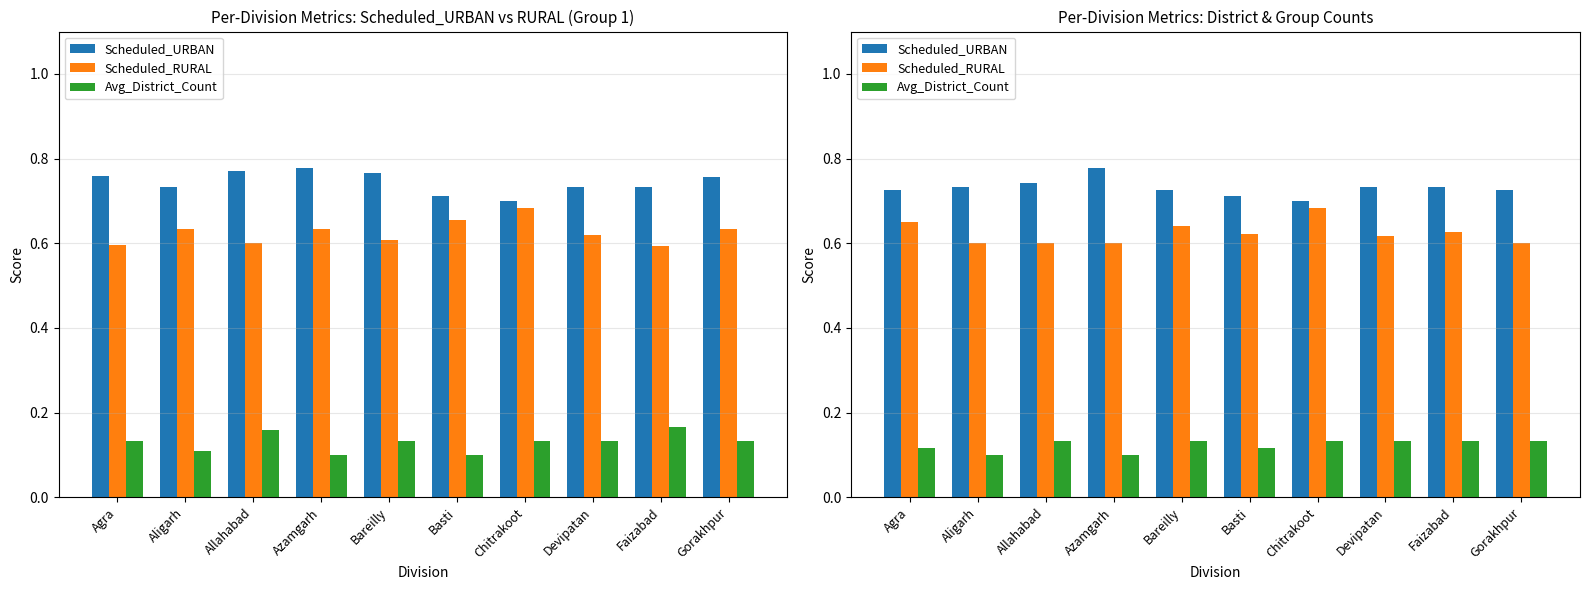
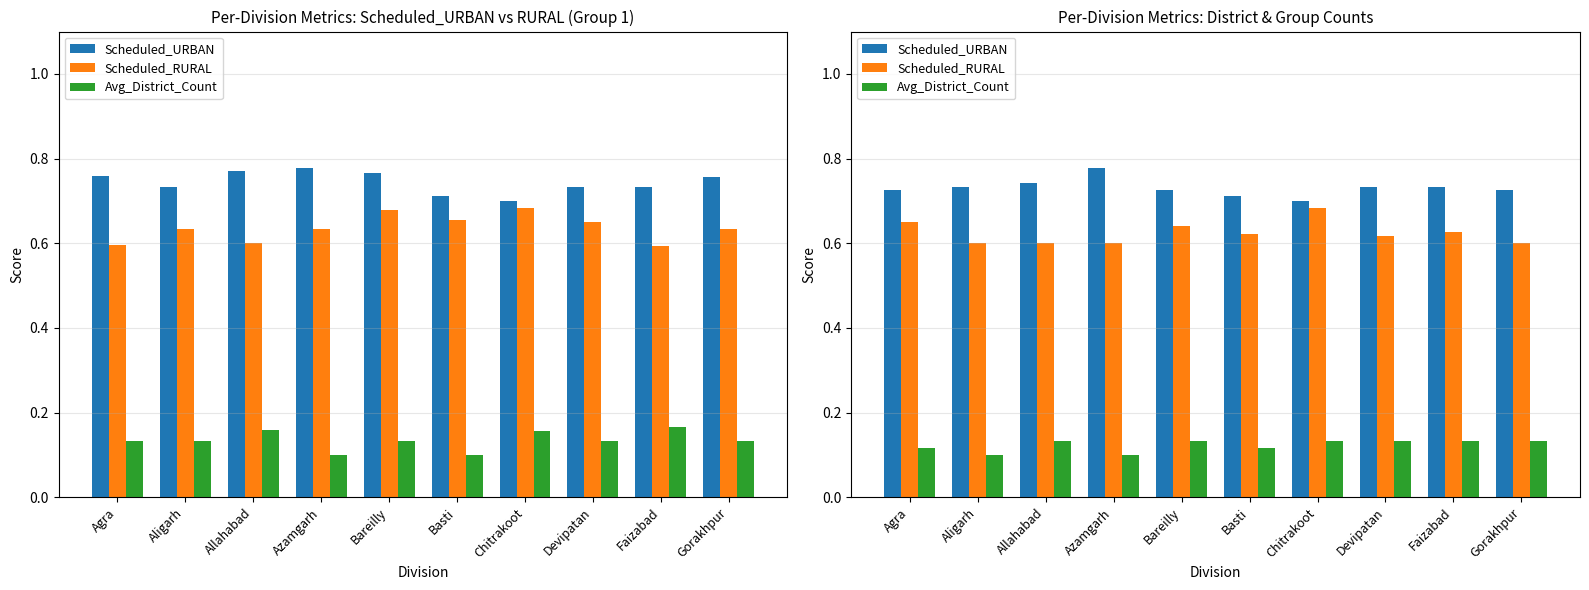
  {
    "Per-Division Metrics: Scheduled_URBAN vs RURAL (Group 1)": {
      "Scheduled_URBAN": {
        "Agra": 0.76,
        "Aligarh": 0.73,
        "Allahabad": 0.77,
        "Azamgarh": 0.78,
        "Bareilly": 0.77,
        "Basti": 0.71,
        "Chitrakoot": 0.70,
        "Devipatan": 0.73,
        "Faizabad": 0.73,
        "Gorakhpur": 0.76
      },
      "Scheduled_RURAL": {
        "Agra": 0.60,
        "Aligarh": 0.63,
        "Allahabad": 0.60,
        "Azamgarh": 0.63,
-       "Bareilly": 0.61,
+       "Bareilly": 0.68,
        "Basti": 0.66,
        "Chitrakoot": 0.68,
-       "Devipatan": 0.62,
+       "Devipatan": 0.65,
        "Faizabad": 0.59,
        "Gorakhpur": 0.63
      },
      "Avg_District_Count": {
        "Agra": 0.13,
-       "Aligarh": 0.11,
+       "Aligarh": 0.13,
        "Allahabad": 0.16,
        "Azamgarh": 0.10,
        "Bareilly": 0.13,
        "Basti": 0.10,
-       "Chitrakoot": 0.13,
+       "Chitrakoot": 0.16,
        "Devipatan": 0.13,
        "Faizabad": 0.17,
        "Gorakhpur": 0.13
      }
    },
    "Per-Division Metrics: District & Group Counts": {
      "Scheduled_URBAN": {
        "Agra": 0.73,
        "Aligarh": 0.73,
        "Allahabad": 0.74,
        "Azamgarh": 0.78,
        "Bareilly": 0.73,
        "Basti": 0.71,
        "Chitrakoot": 0.70,
        "Devipatan": 0.73,
        "Faizabad": 0.73,
        "Gorakhpur": 0.73
      },
      "Scheduled_RURAL": {
        "Agra": 0.65,
        "Aligarh": 0.60,
        "Allahabad": 0.60,
        "Azamgarh": 0.60,
        "Bareilly": 0.64,
        "Basti": 0.62,
        "Chitrakoot": 0.68,
        "Devipatan": 0.62,
        "Faizabad": 0.63,
        "Gorakhpur": 0.60
      },
      "Avg_District_Count": {
        "Agra": 0.12,
        "Aligarh": 0.10,
        "Allahabad": 0.13,
        "Azamgarh": 0.10,
        "Bareilly": 0.13,
        "Basti": 0.12,
        "Chitrakoot": 0.13,
        "Devipatan": 0.13,
        "Faizabad": 0.13,
        "Gorakhpur": 0.13
      }
    }
  }
